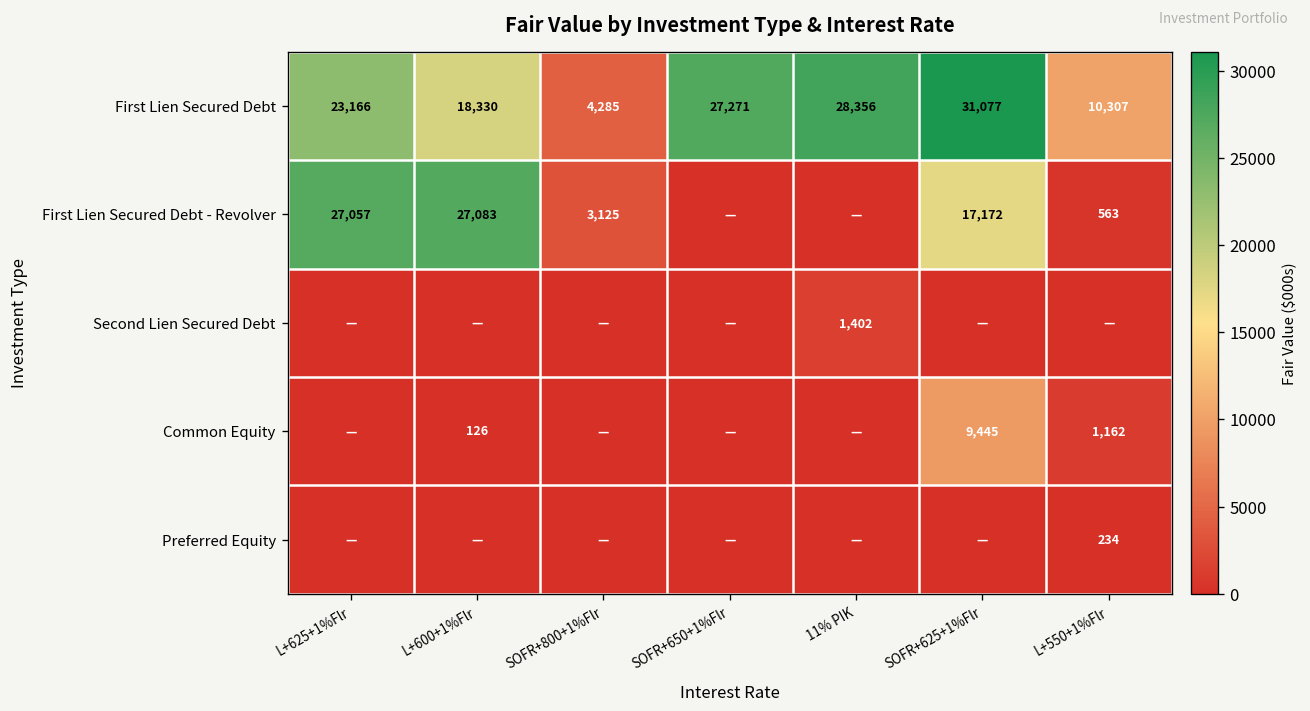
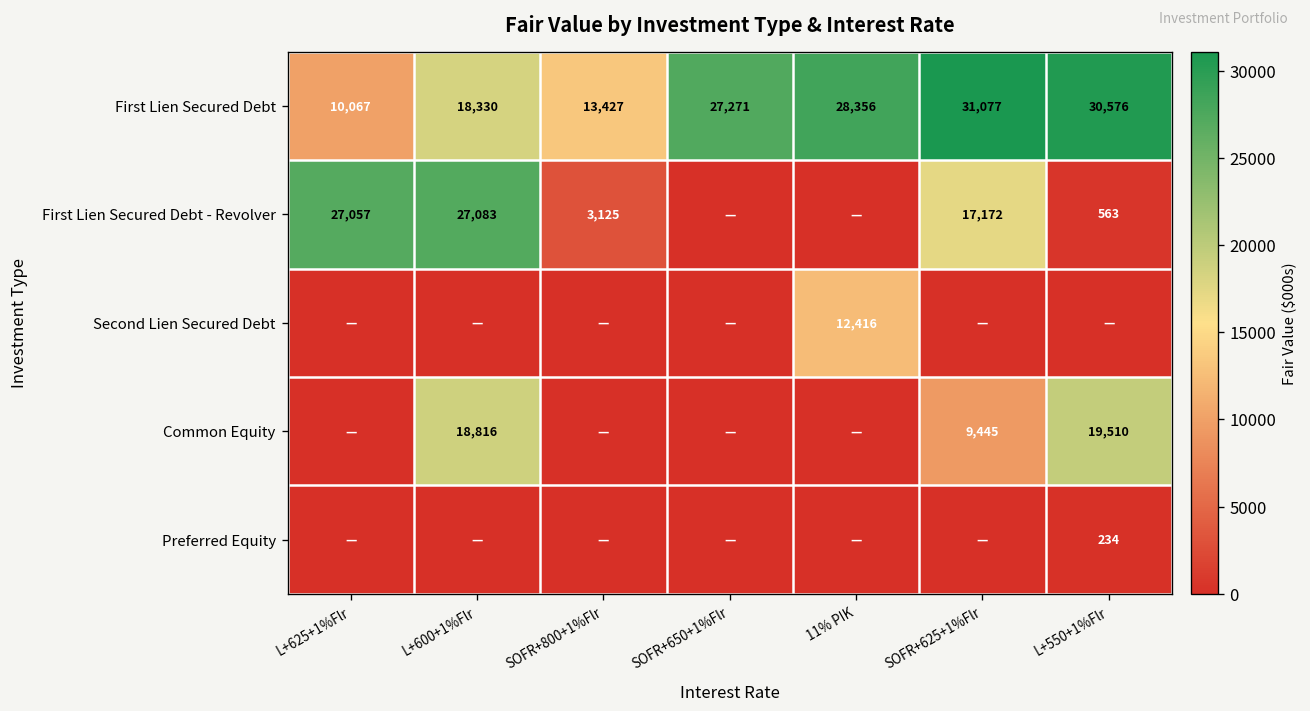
  {
    "First Lien Secured Debt": {
-     "L+625+1%Flr": "23,166",
+     "L+625+1%Flr": "10,067",
      "L+600+1%Flr": "18,330",
-     "SOFR+800+1%Flr": "4,285",
+     "SOFR+800+1%Flr": "13,427",
      "SOFR+650+1%Flr": "27,271",
      "11% PIK": "28,356",
      "SOFR+625+1%Flr": "31,077",
-     "L+550+1%Flr": "10,307"
+     "L+550+1%Flr": "30,576"
    },
    "First Lien Secured Debt - Revolver": {
      "L+625+1%Flr": "27,057",
      "L+600+1%Flr": "27,083",
      "SOFR+800+1%Flr": "3,125",
      "SOFR+625+1%Flr": "17,172",
      "L+550+1%Flr": "563"
    },
    "Second Lien Secured Debt": {
-     "11% PIK": "1,402"
+     "11% PIK": "12,416"
    },
    "Common Equity": {
-     "L+600+1%Flr": "126",
+     "L+600+1%Flr": "18,816",
      "SOFR+625+1%Flr": "9,445",
-     "L+550+1%Flr": "1,162"
+     "L+550+1%Flr": "19,510"
    },
    "Preferred Equity": {
      "L+550+1%Flr": "234"
    }
  }
